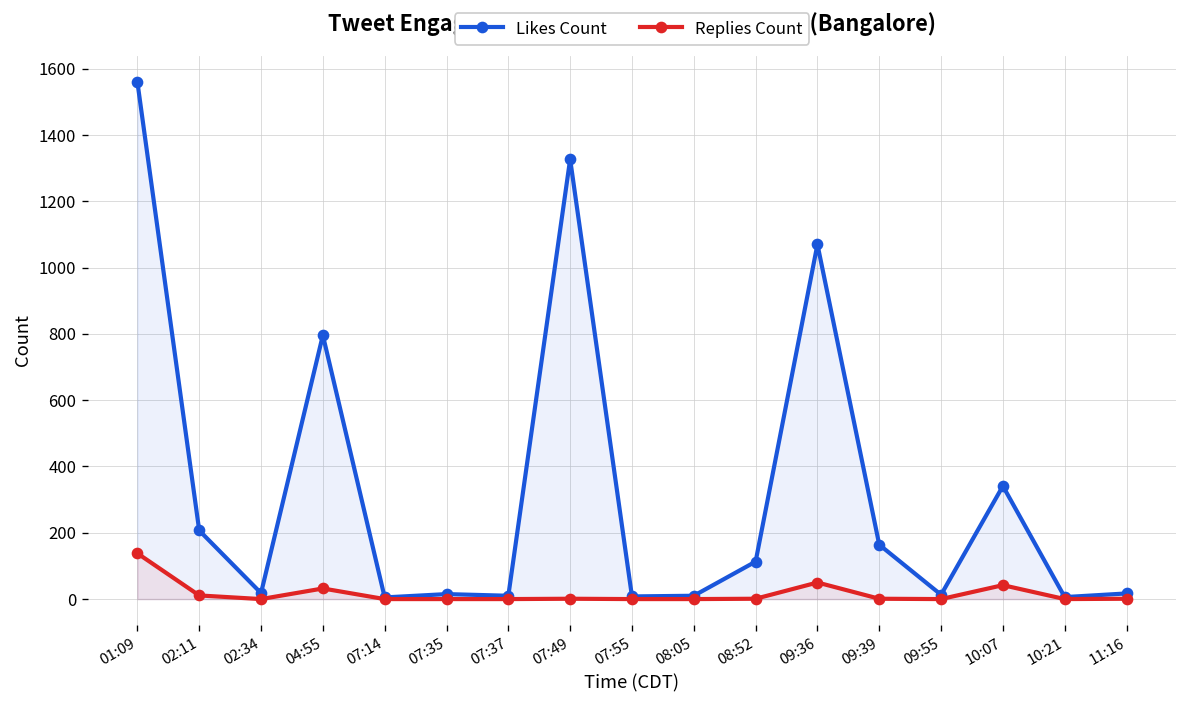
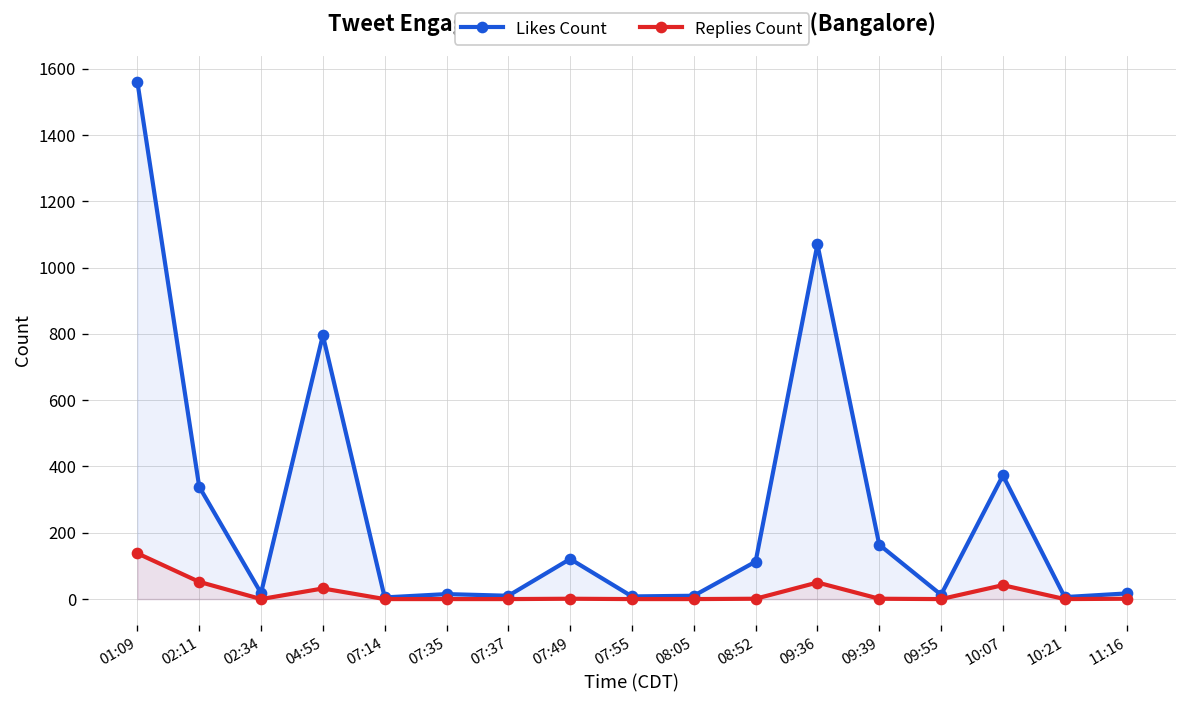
  {
    "Likes Count": {
      "01:09": 1560,
-     "02:11": 210,
+     "02:11": 340,
      "02:34": 20,
      "04:55": 800,
      "07:35": 20,
      "07:37": 10,
-     "07:49": 1330,
+     "07:49": 120,
      "08:05": 10,
      "08:52": 110,
      "09:36": 1070,
      "09:39": 160,
      "09:55": 10,
-     "10:07": 340,
+     "10:07": 370,
      "11:16": 20
    },
    "Replies Count": {
      "01:09": 140,
-     "02:11": 10,
+     "02:11": 50,
      "02:34": 0,
      "04:55": 30,
      "07:35": 0,
      "07:37": 0,
      "07:49": 0,
      "08:05": 0,
      "08:52": 0,
      "09:36": 50,
      "09:39": 0,
      "09:55": 0,
      "10:07": 40,
      "11:16": 0
    }
  }
